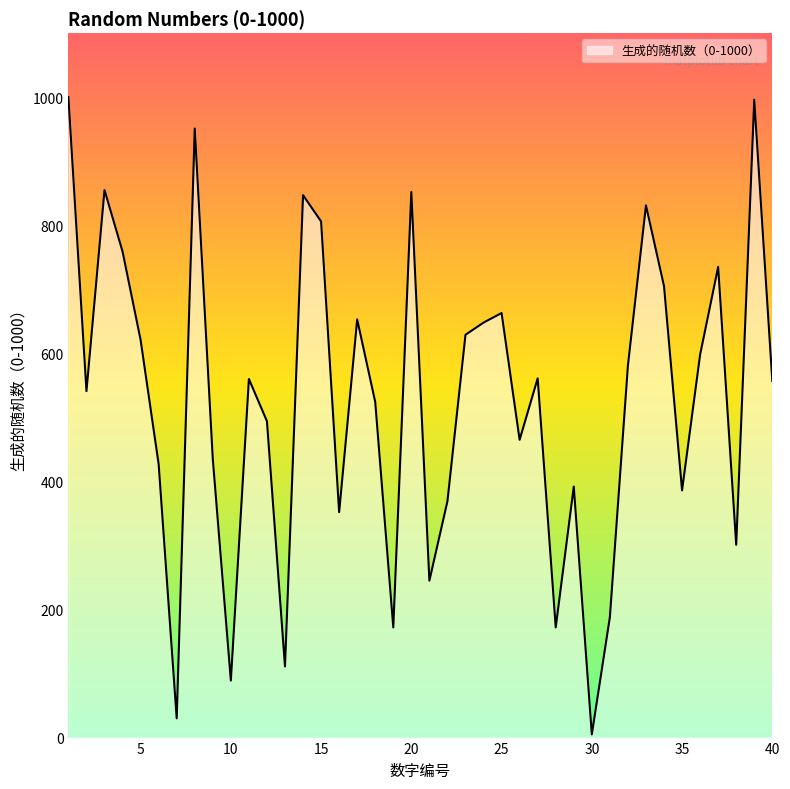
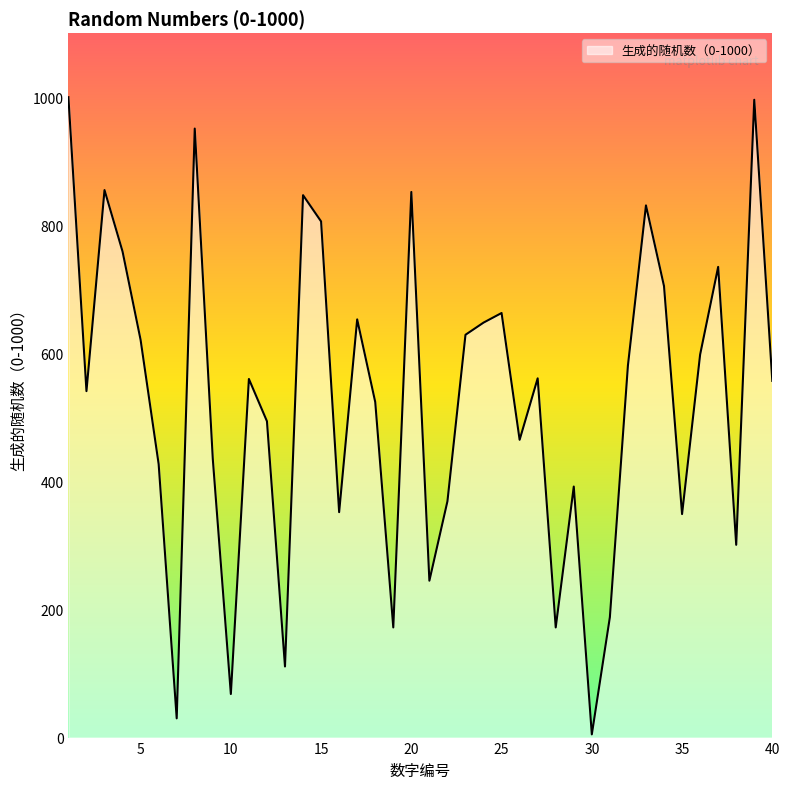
  {
    "5": 620,
-   "10": 90,
+   "10": 70,
    "15": 810,
    "20": 850,
    "25": 660,
    "30": 10,
-   "35": 390,
+   "35": 350,
    "40": 560
  }
